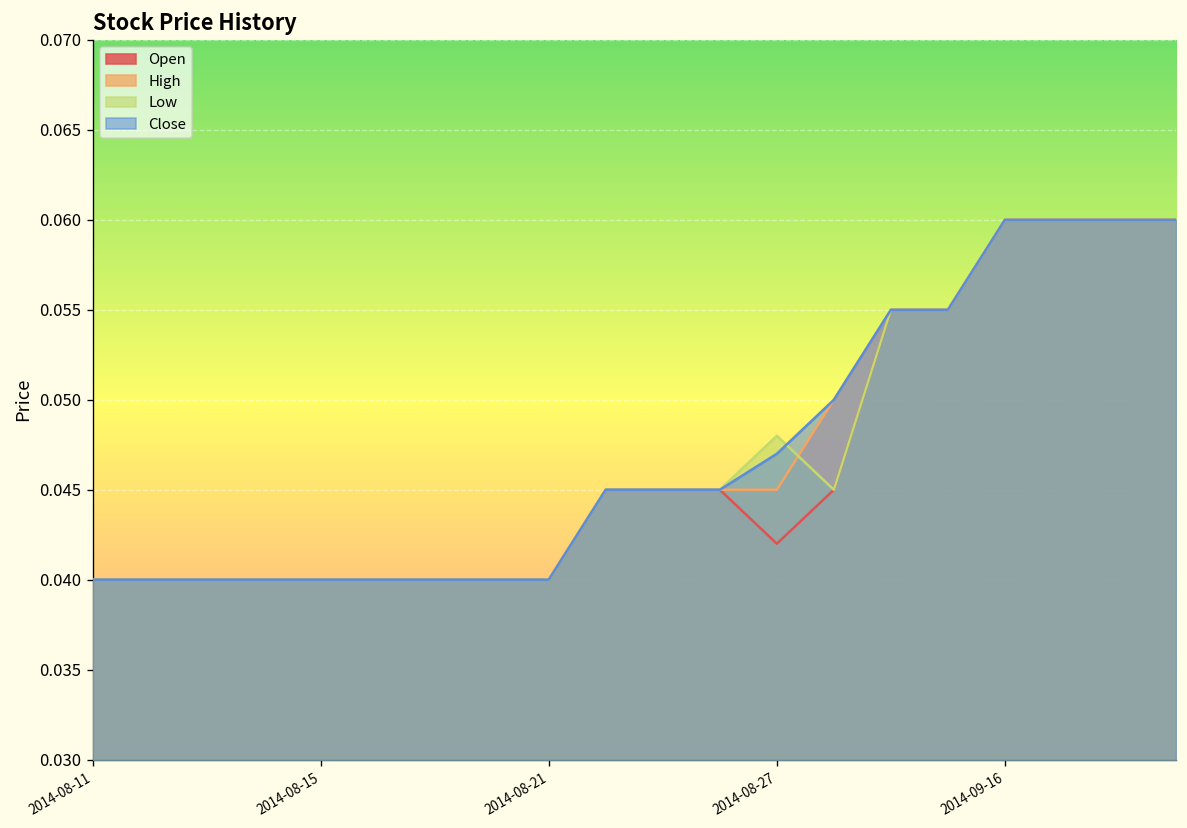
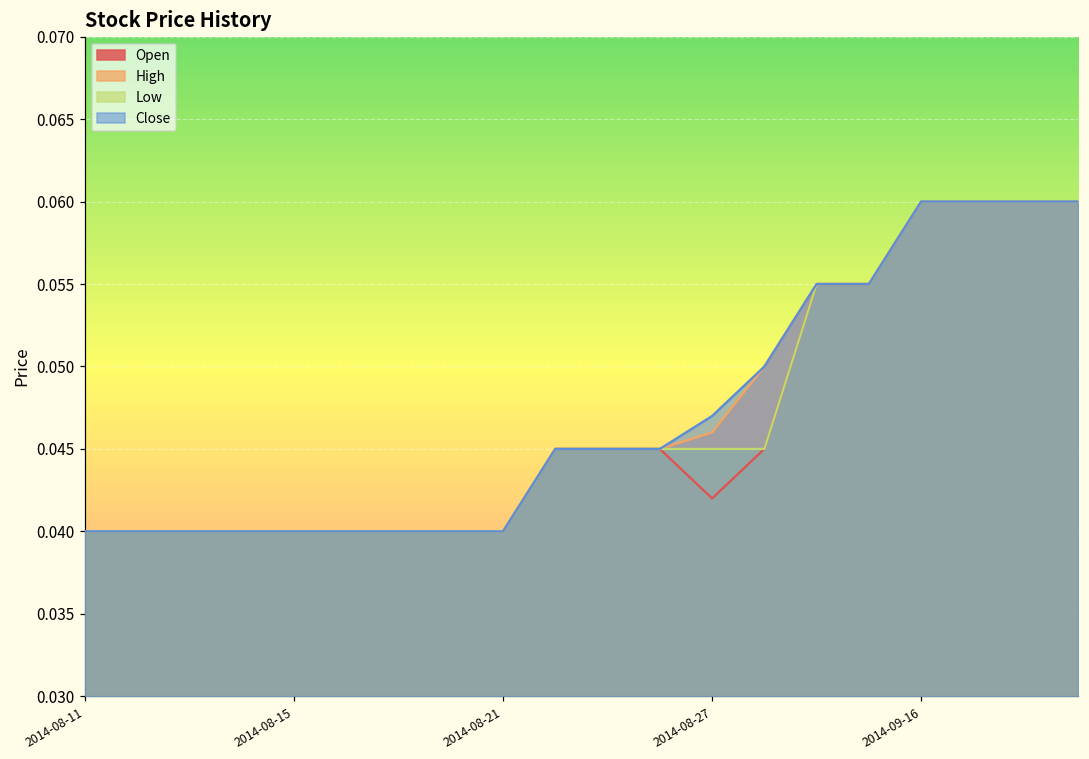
  {
    "Open": {
      "2014-08-27": 0.042
    },
    "High": {
-     "2014-08-27": 0.045
+     "2014-08-27": 0.046
    },
    "Low": {
-     "2014-08-27": 0.048
+     "2014-08-27": 0.045
    },
    "Close": {
      "2014-08-27": 0.047
    }
  }
